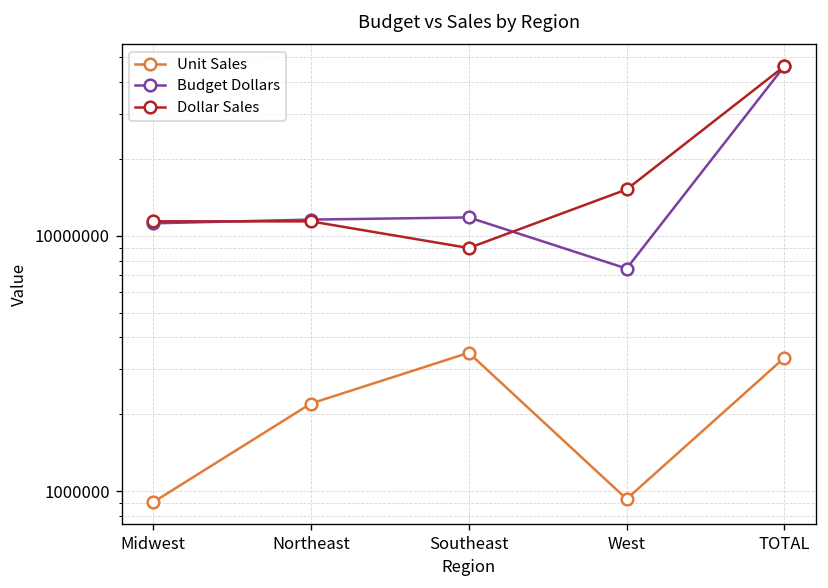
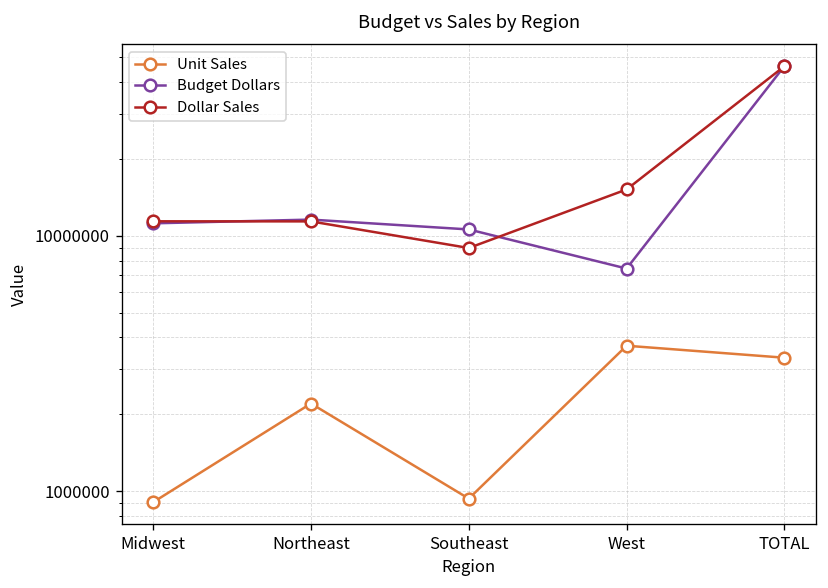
  {
    "Unit Sales": {
      "Midwest": 910000,
      "Northeast": 2200000,
-     "Southeast": 3500000,
-     "West": 900000,
+     "Southeast": 900000,
+     "West": 3700000,
      "TOTAL": 3300000
    },
    "Budget Dollars": {
-     "Southeast": 12000000,
+     "Southeast": 11000000,
      "West": 7400000
    },
    "Dollar Sales": {
      "Southeast": 9000000,
      "West": 15000000
    }
  }
